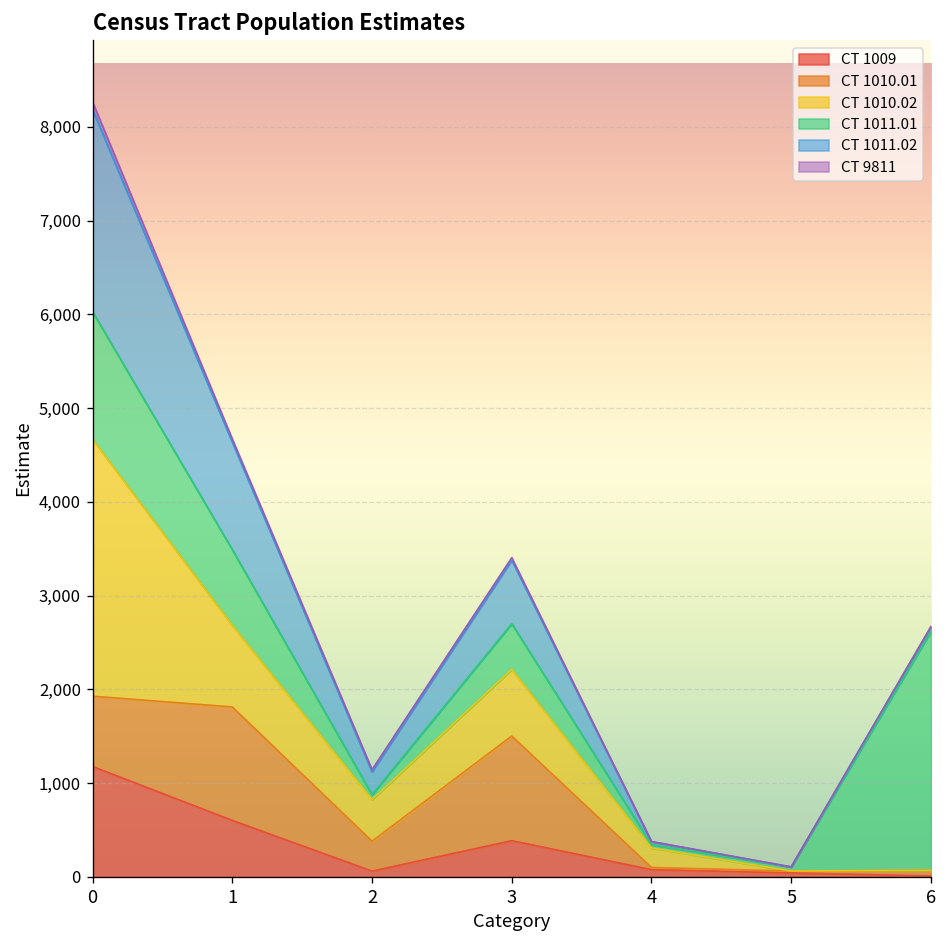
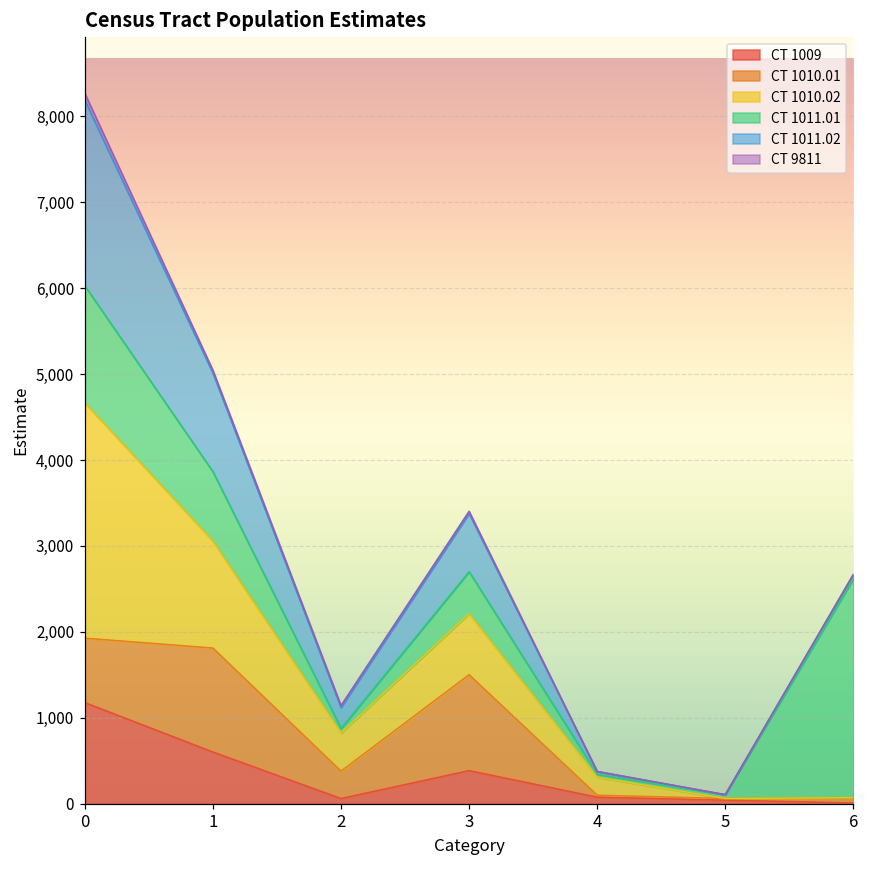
  {
    "CT 1010.02": {
      "0": "2,700",
-     "1": "900",
+     "1": "1,200",
      "2": "400",
      "3": "700",
      "4": "200"
    },
    "CT 1011.01": {
      "0": "1,400",
      "1": "800",
      "2": "100",
      "3": "500",
      "4": "0",
      "6": "2,500"
    },
    "CT 1011.02": {
      "0": "2,200",
      "1": "1,100"
    },
    "CT 9811": {
      "0": "100",
      "1": "0"
    }
  }
